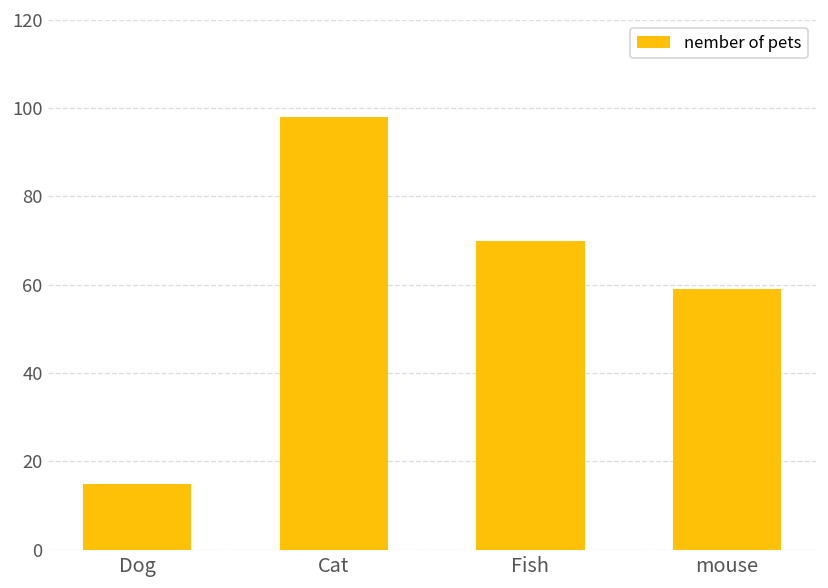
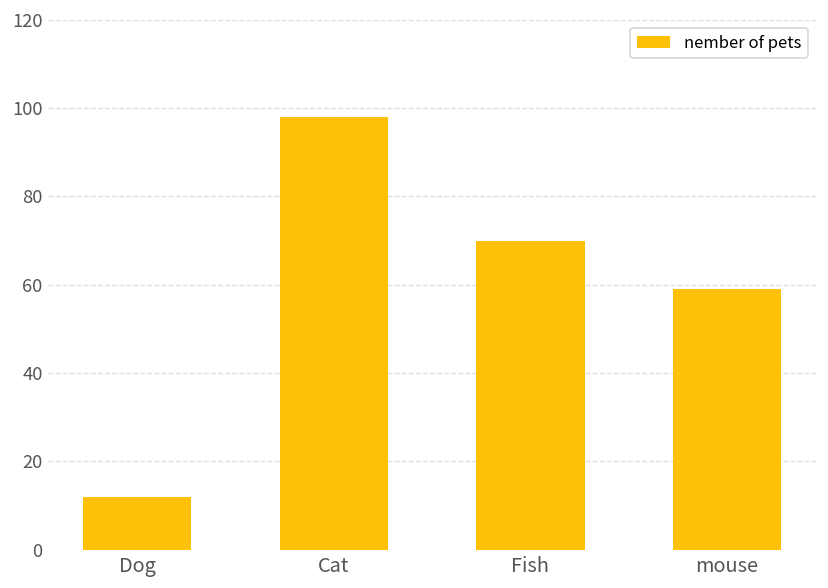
  {
-   "Dog": 15,
+   "Dog": 12,
    "Cat": 98,
    "Fish": 70,
    "mouse": 59
  }
